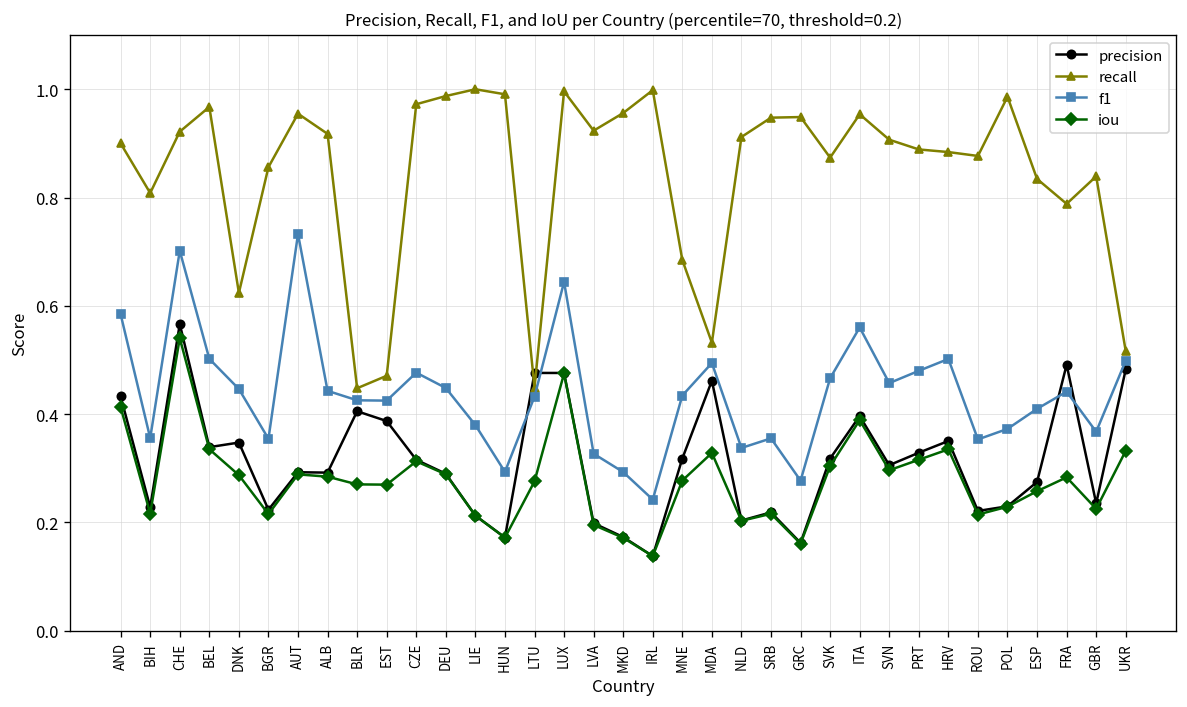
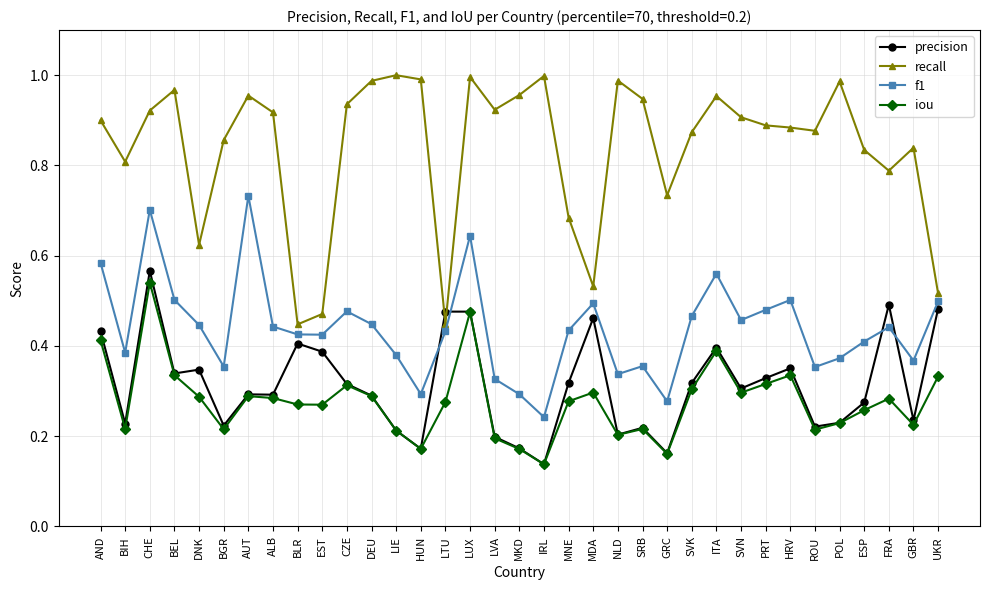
  {
    "precision": {
      "AND": 0.43,
      "BIH": 0.23,
      "CHE": 0.57,
      "DNK": 0.35,
      "BGR": 0.22,
      "ALB": 0.29,
      "BLR": 0.41,
      "EST": 0.39,
      "LTU": 0.48,
      "MNE": 0.32,
      "MDA": 0.46,
      "SVK": 0.32,
      "ITA": 0.40,
      "SVN": 0.31,
      "PRT": 0.33,
      "HRV": 0.35,
      "ROU": 0.22,
      "ESP": 0.27,
      "FRA": 0.49,
      "GBR": 0.24,
      "UKR": 0.48
    },
    "recall": {
      "AND": 0.90,
      "BIH": 0.81,
      "CHE": 0.92,
      "BEL": 0.97,
      "DNK": 0.62,
      "BGR": 0.86,
      "AUT": 0.95,
      "ALB": 0.92,
      "BLR": 0.45,
      "EST": 0.47,
-     "CZE": 0.97,
+     "CZE": 0.94,
      "DEU": 0.99,
      "LIE": 1.00,
      "HUN": 0.99,
      "LTU": 0.45,
      "LUX": 1.00,
      "LVA": 0.92,
      "MKD": 0.96,
      "IRL": 1.00,
      "MNE": 0.68,
      "MDA": 0.53,
-     "NLD": 0.91,
+     "NLD": 0.99,
      "SRB": 0.95,
-     "GRC": 0.95,
+     "GRC": 0.73,
      "SVK": 0.87,
      "ITA": 0.95,
      "SVN": 0.91,
      "PRT": 0.89,
      "HRV": 0.88,
      "ROU": 0.88,
      "POL": 0.99,
      "ESP": 0.83,
      "FRA": 0.79,
      "GBR": 0.84,
      "UKR": 0.52
    },
    "f1": {
      "AND": 0.58,
-     "BIH": 0.36,
+     "BIH": 0.39,
      "CHE": 0.70,
      "BEL": 0.50,
      "DNK": 0.45,
      "BGR": 0.35,
      "AUT": 0.73,
      "ALB": 0.44,
      "BLR": 0.43,
      "EST": 0.43,
      "CZE": 0.48,
      "DEU": 0.45,
      "LIE": 0.38,
      "HUN": 0.29,
      "LTU": 0.43,
      "LUX": 0.64,
      "LVA": 0.33,
      "MKD": 0.29,
      "IRL": 0.24,
      "MNE": 0.43,
      "MDA": 0.49,
      "NLD": 0.34,
      "SRB": 0.36,
      "GRC": 0.28,
      "SVK": 0.47,
      "ITA": 0.56,
      "SVN": 0.46,
      "PRT": 0.48,
      "HRV": 0.50,
      "ROU": 0.35,
      "POL": 0.37,
      "ESP": 0.41,
      "FRA": 0.44,
      "GBR": 0.37,
      "UKR": 0.50
    },
    "iou": {
      "AND": 0.41,
      "BIH": 0.22,
      "CHE": 0.54,
      "DNK": 0.29,
      "BGR": 0.22,
      "ALB": 0.28,
      "BLR": 0.27,
      "EST": 0.27,
      "LTU": 0.28,
      "MNE": 0.28,
-     "MDA": 0.33,
+     "MDA": 0.30,
      "SVK": 0.30,
      "ITA": 0.39,
      "SVN": 0.30,
      "PRT": 0.32,
      "HRV": 0.34,
      "ROU": 0.21,
      "ESP": 0.26,
      "FRA": 0.28,
      "GBR": 0.23,
      "UKR": 0.33
    }
  }
